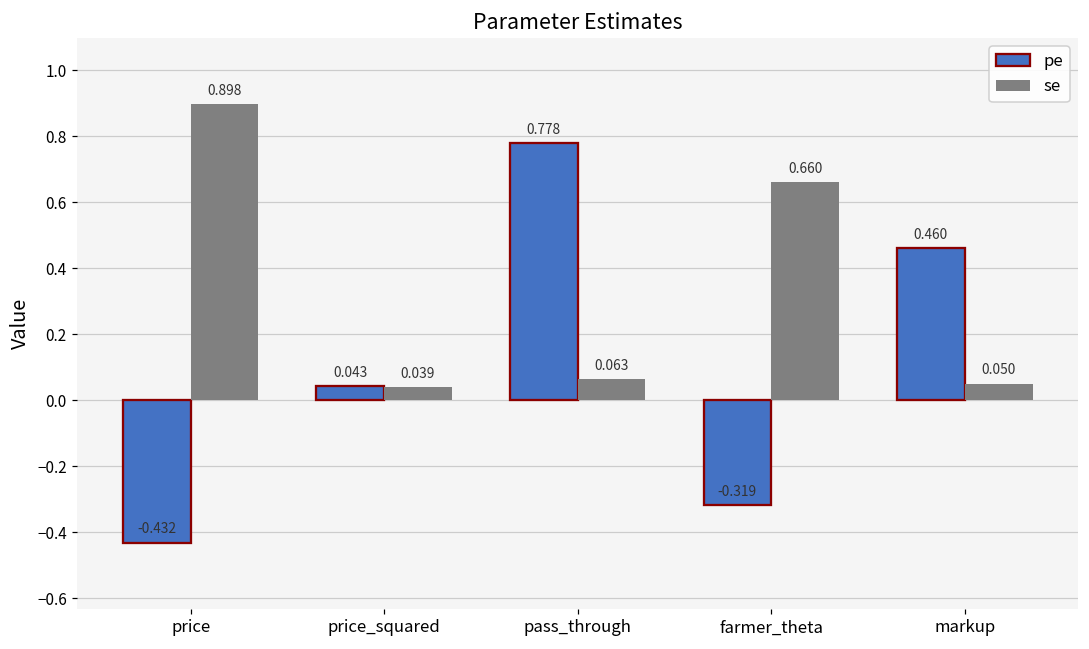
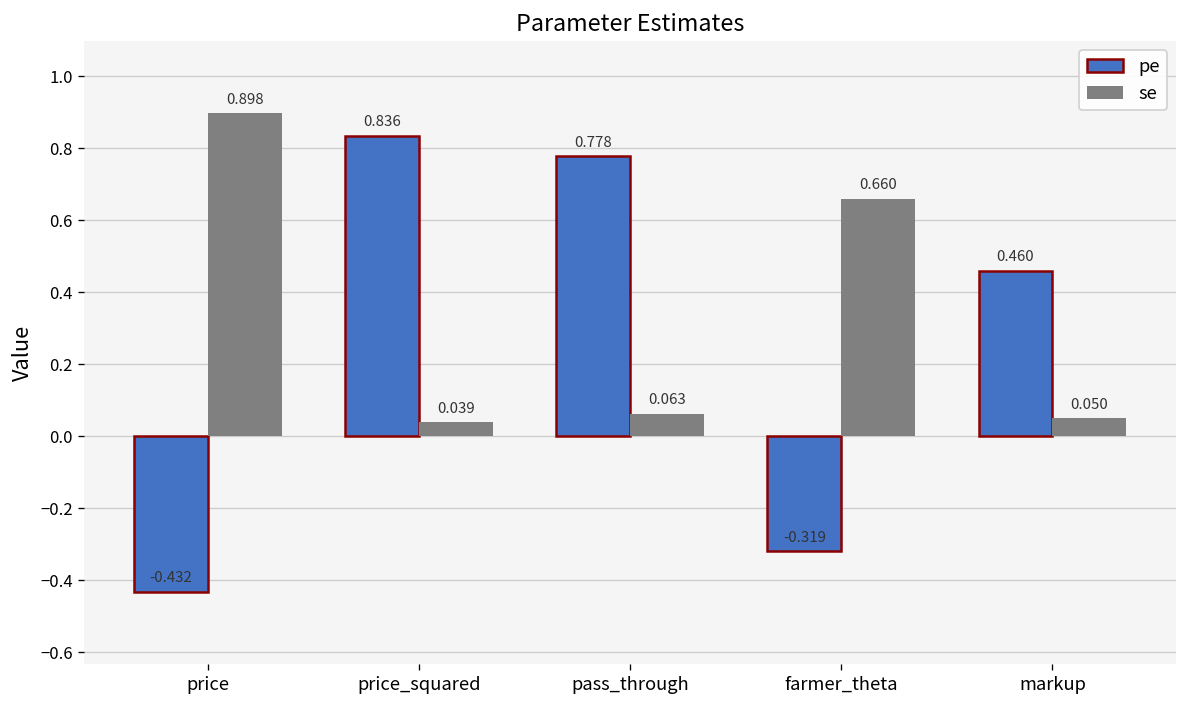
  {
    "pe": {
      "price": -0.432,
-     "price_squared": 0.043,
+     "price_squared": 0.836,
      "pass_through": 0.778,
      "farmer_theta": -0.319,
      "markup": 0.460
    },
    "se": {
      "price": 0.898,
      "price_squared": 0.039,
      "pass_through": 0.063,
      "farmer_theta": 0.660,
      "markup": 0.050
    }
  }
